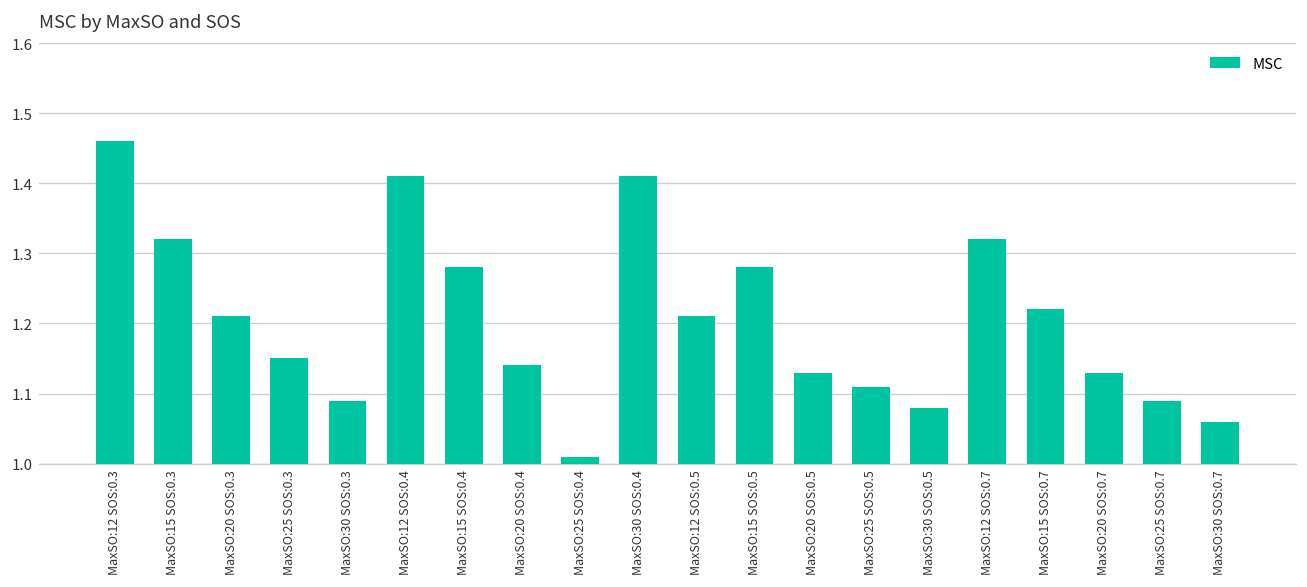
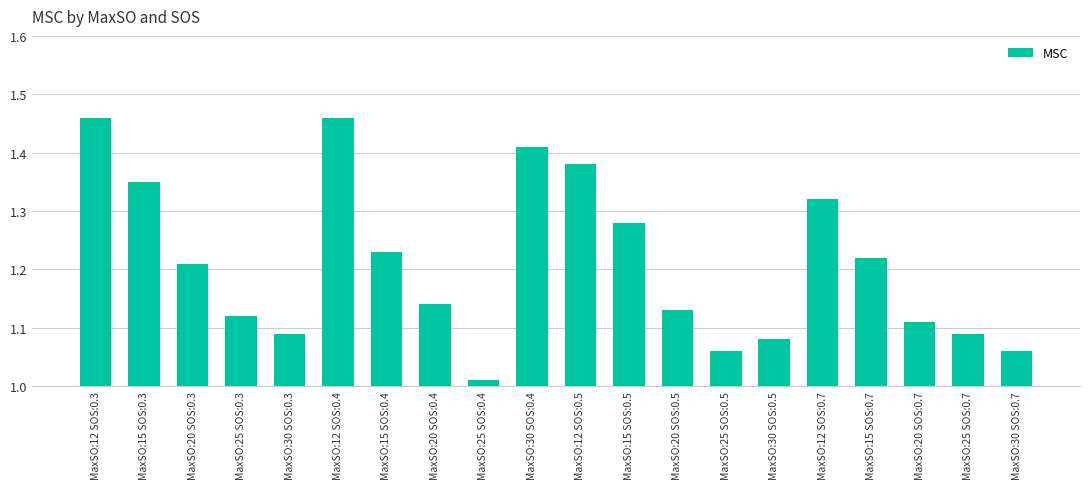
  {
    "MaxSO:12 SOS:0.3": 1.46,
-   "MaxSO:15 SOS:0.3": 1.32,
+   "MaxSO:15 SOS:0.3": 1.35,
    "MaxSO:20 SOS:0.3": 1.21,
-   "MaxSO:25 SOS:0.3": 1.15,
+   "MaxSO:25 SOS:0.3": 1.12,
    "MaxSO:30 SOS:0.3": 1.09,
-   "MaxSO:12 SOS:0.4": 1.41,
-   "MaxSO:15 SOS:0.4": 1.28,
+   "MaxSO:12 SOS:0.4": 1.46,
+   "MaxSO:15 SOS:0.4": 1.23,
    "MaxSO:20 SOS:0.4": 1.14,
    "MaxSO:25 SOS:0.4": 1.01,
    "MaxSO:30 SOS:0.4": 1.41,
-   "MaxSO:12 SOS:0.5": 1.21,
+   "MaxSO:12 SOS:0.5": 1.38,
    "MaxSO:15 SOS:0.5": 1.28,
    "MaxSO:20 SOS:0.5": 1.13,
-   "MaxSO:25 SOS:0.5": 1.11,
+   "MaxSO:25 SOS:0.5": 1.06,
    "MaxSO:30 SOS:0.5": 1.08,
    "MaxSO:12 SOS:0.7": 1.32,
    "MaxSO:15 SOS:0.7": 1.22,
-   "MaxSO:20 SOS:0.7": 1.13,
+   "MaxSO:20 SOS:0.7": 1.11,
    "MaxSO:25 SOS:0.7": 1.09,
    "MaxSO:30 SOS:0.7": 1.06
  }
